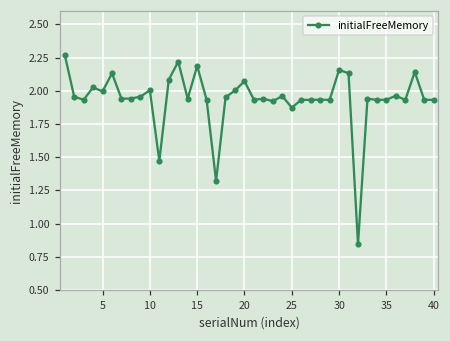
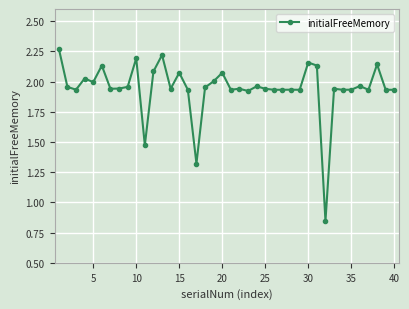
  {
    "5": 2.00,
-   "10": 2.00,
-   "15": 2.19,
+   "10": 2.19,
+   "15": 2.07,
    "20": 2.07,
-   "25": 1.87,
+   "25": 1.94,
    "30": 2.16,
    "35": 1.93,
    "40": 1.93
  }
